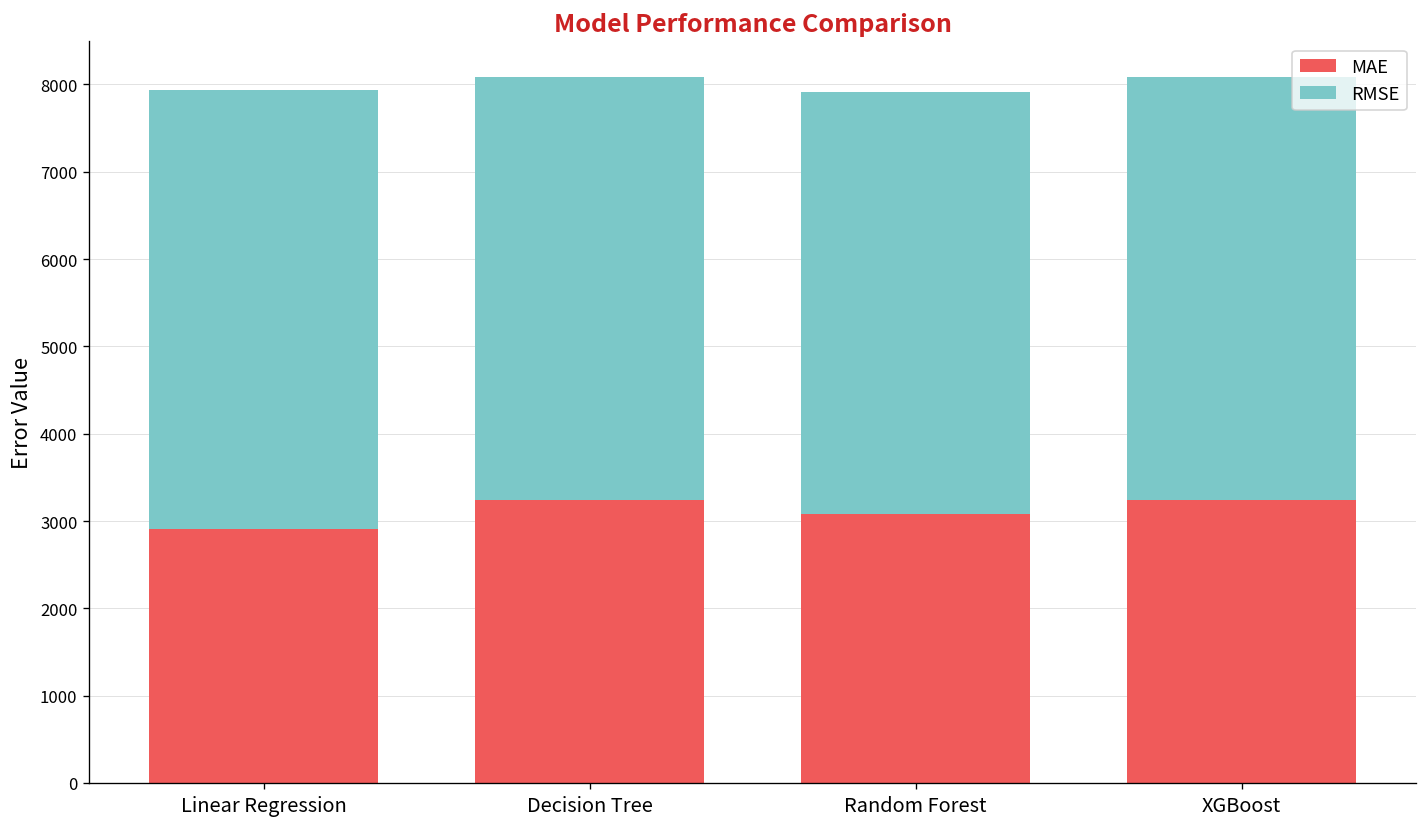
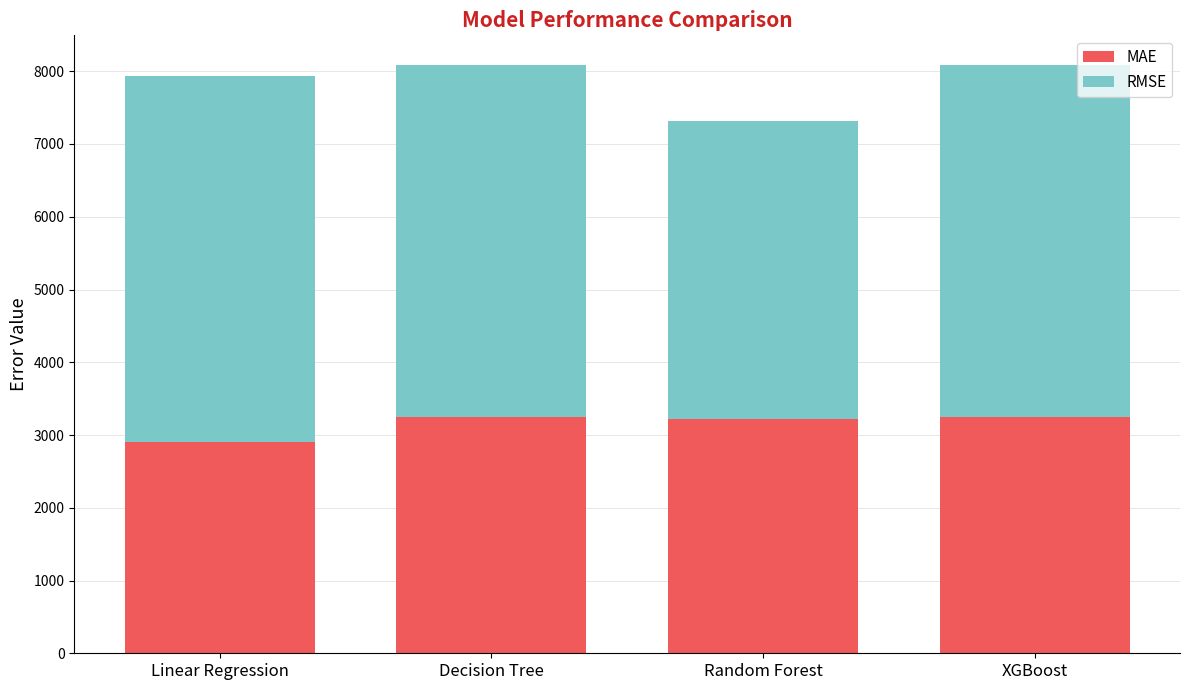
  {
    "MAE": {
      "Linear Regression": 2900,
      "Decision Tree": 3200,
-     "Random Forest": 3100,
+     "Random Forest": 3200,
      "XGBoost": 3200
    },
    "RMSE": {
      "Linear Regression": 5000,
      "Decision Tree": 4800,
-     "Random Forest": 4800,
+     "Random Forest": 4100,
      "XGBoost": 4800
    }
  }
